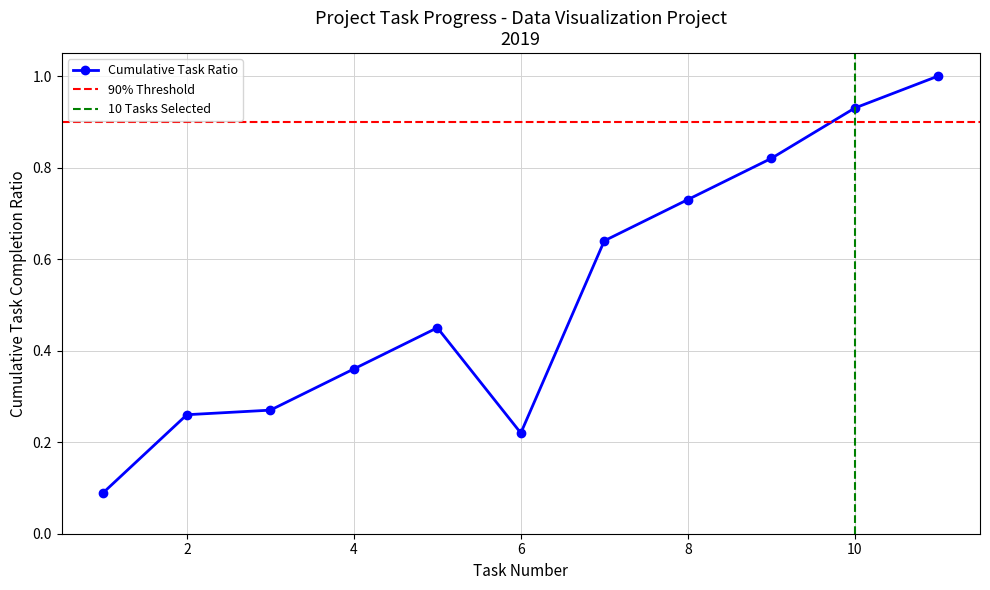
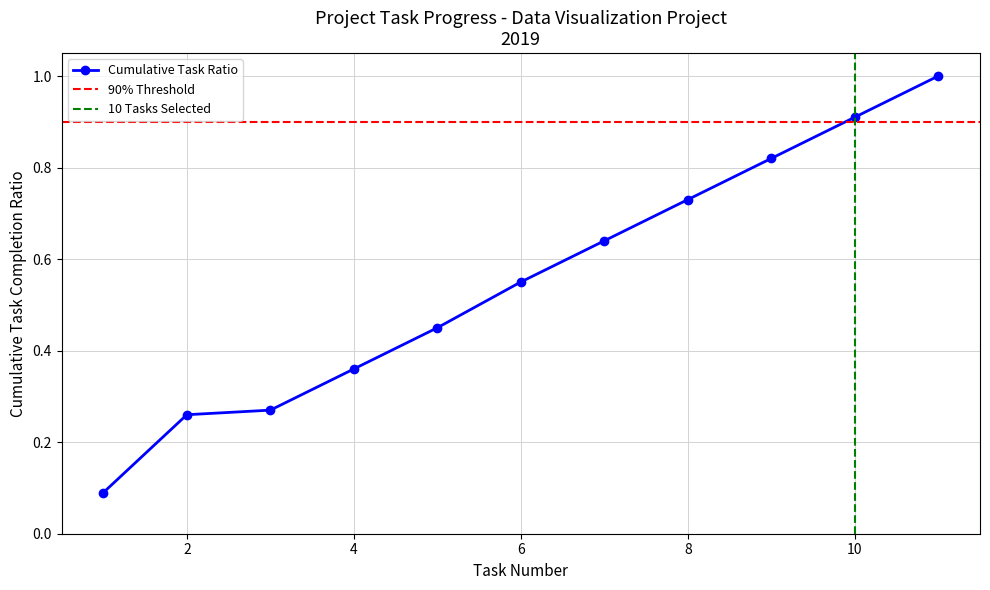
  {
    "2": 0.26,
    "4": 0.36,
-   "6": 0.22,
+   "6": 0.55,
    "8": 0.73,
-   "10": 0.93
+   "10": 0.91
  }
